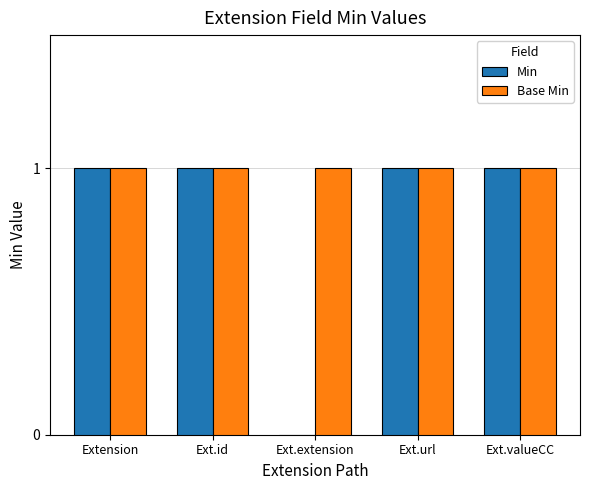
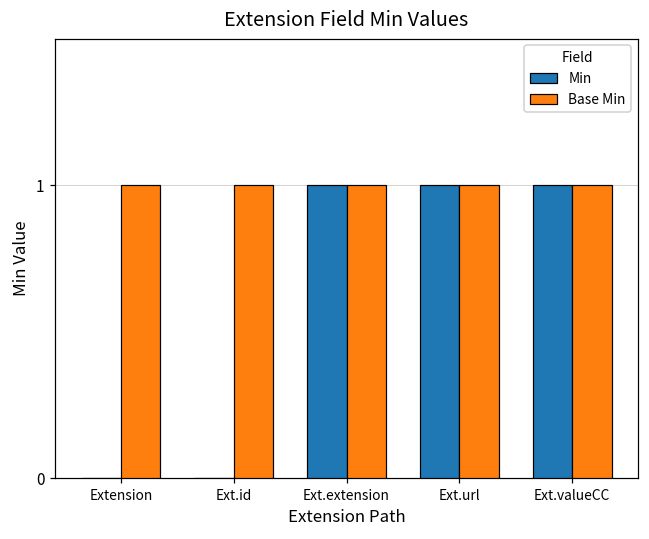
  {
    "Min": {
-     "Extension": 1,
-     "Ext.id": 1,
-     "Ext.extension": 0,
+     "Extension": 0,
+     "Ext.id": 0,
+     "Ext.extension": 1,
      "Ext.url": 1,
      "Ext.valueCC": 1
    },
    "Base Min": {
      "Extension": 1,
      "Ext.id": 1,
      "Ext.extension": 1,
      "Ext.url": 1,
      "Ext.valueCC": 1
    }
  }
